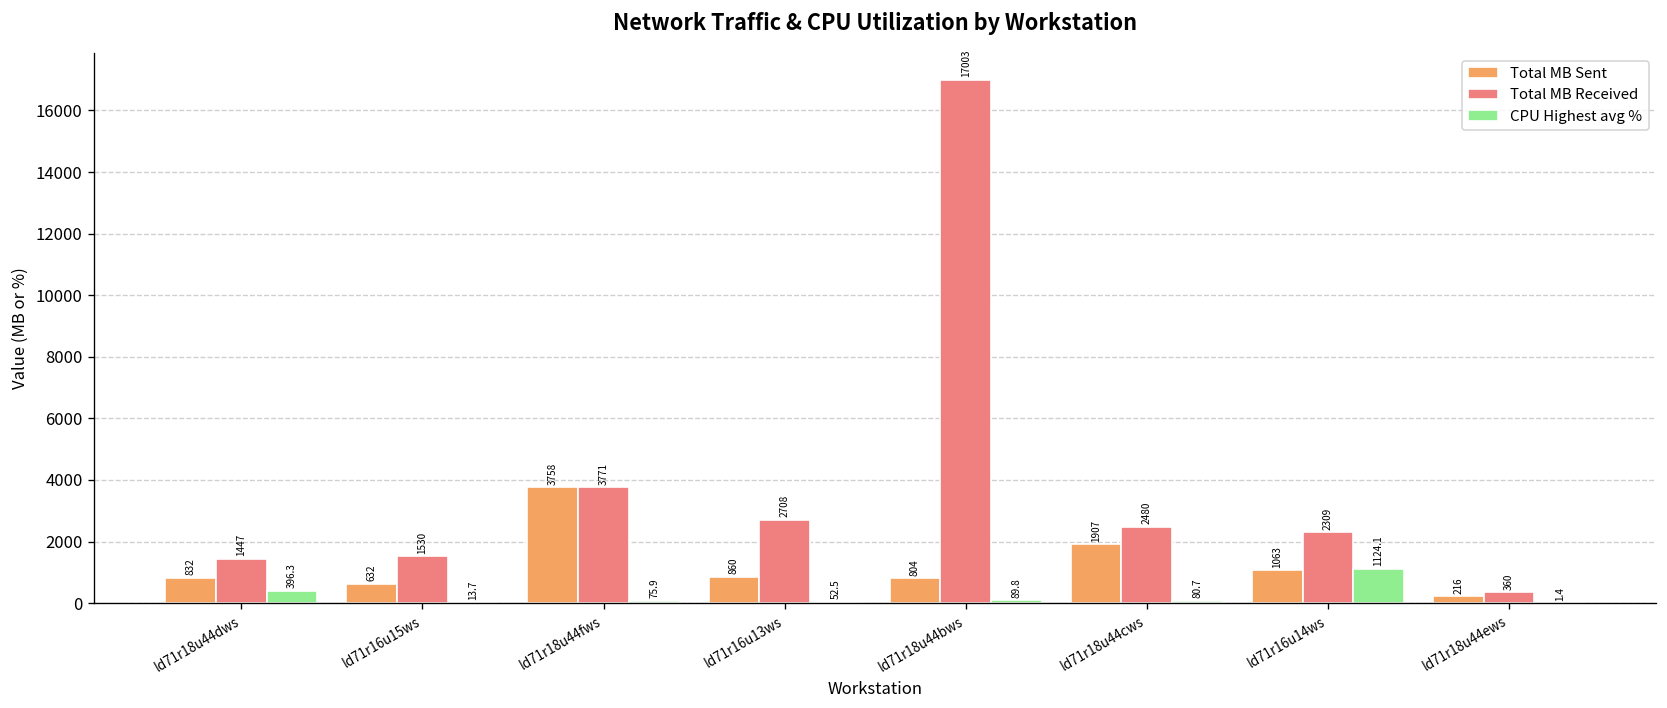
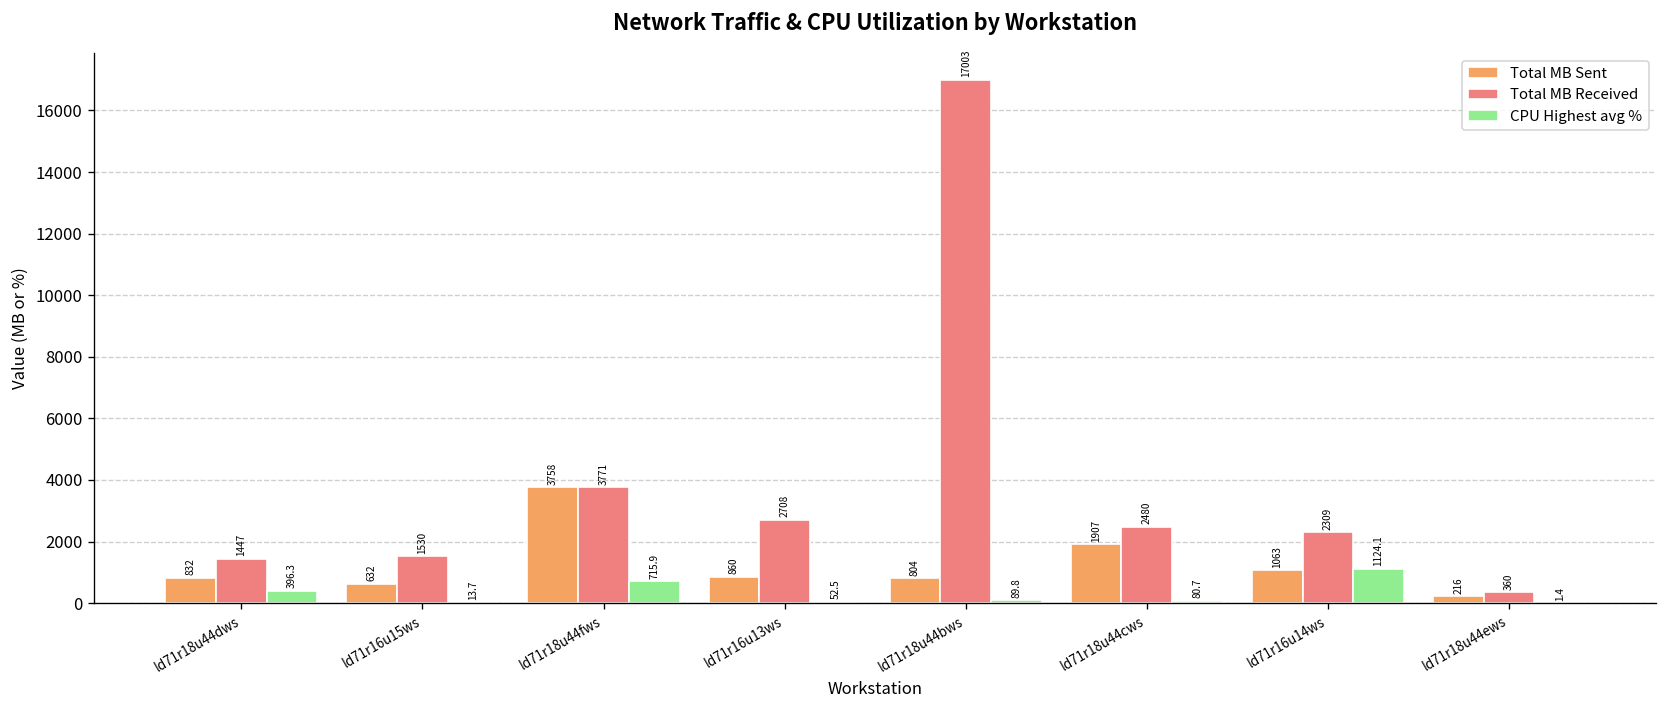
  {
    "CPU Highest avg %": {
      "ld71r18u44dws": 396.3,
      "ld71r16u15ws": 13.7,
-     "ld71r18u44fws": 75.9,
+     "ld71r18u44fws": 715.9,
      "ld71r16u13ws": 52.5,
      "ld71r18u44bws": 89.8,
      "ld71r18u44cws": 80.7,
      "ld71r16u14ws": 1124.1,
      "ld71r18u44ews": 1.4
    }
  }
